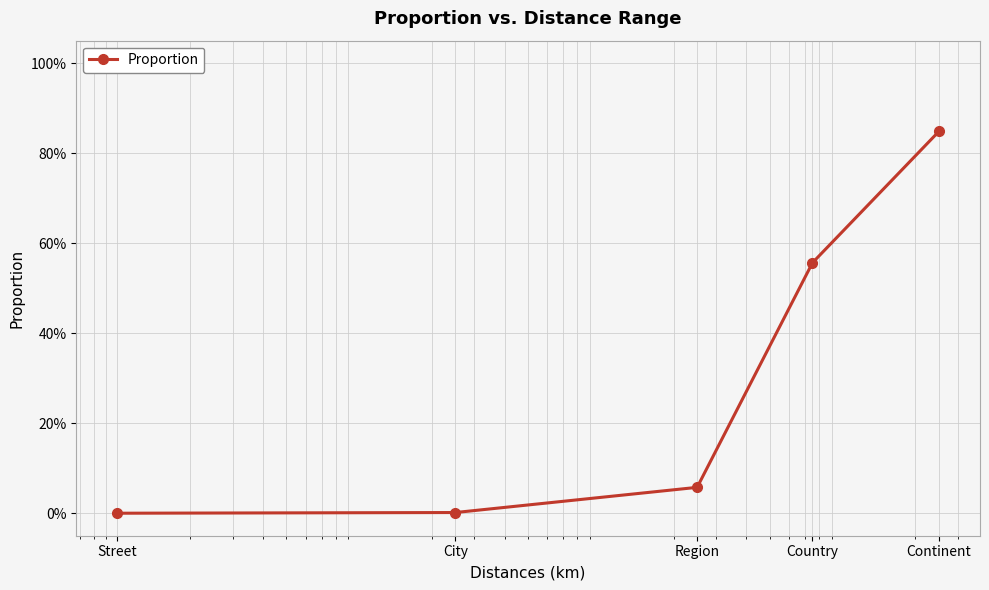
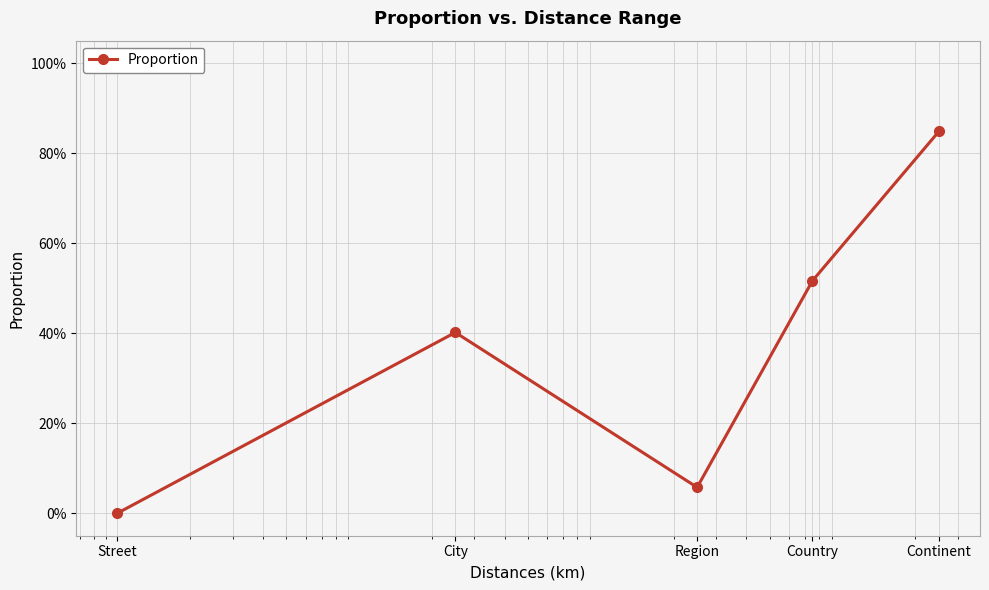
  {
    "Street": "0%",
-   "City": "0%",
+   "City": "40%",
    "Region": "6%",
-   "Country": "56%",
+   "Country": "52%",
    "Continent": "85%"
  }
